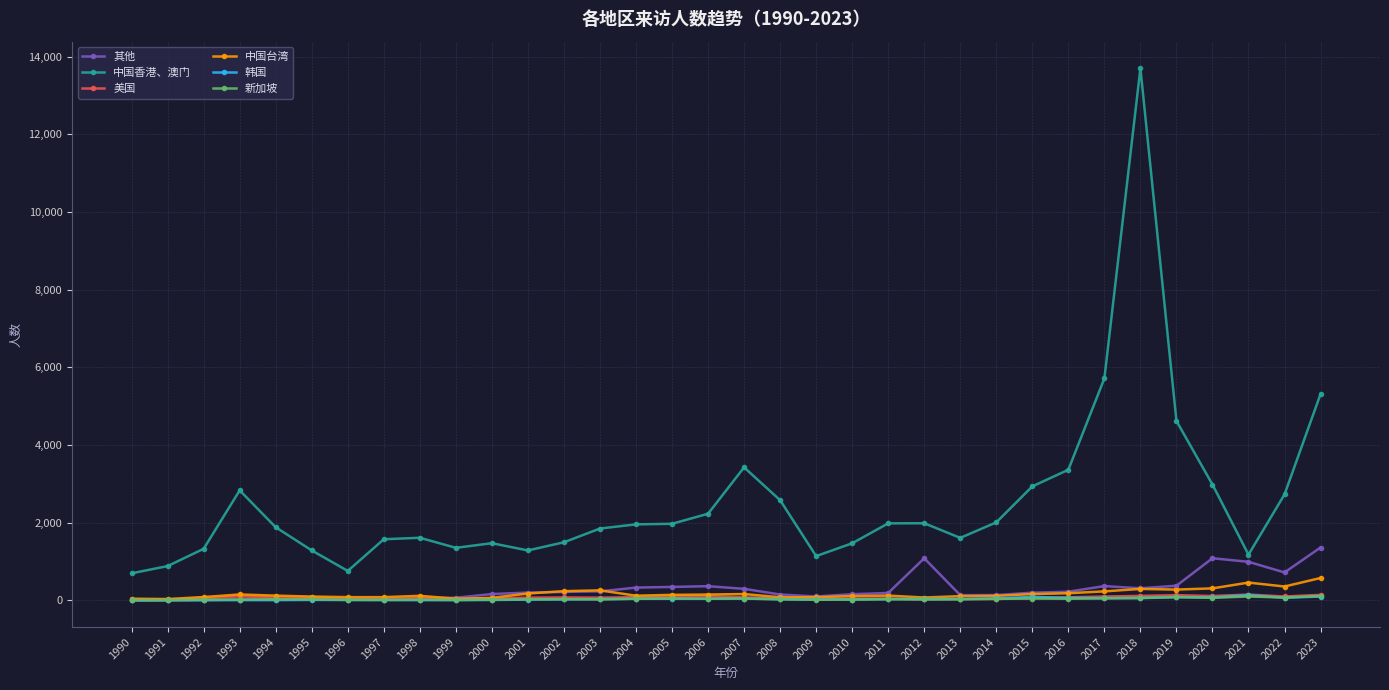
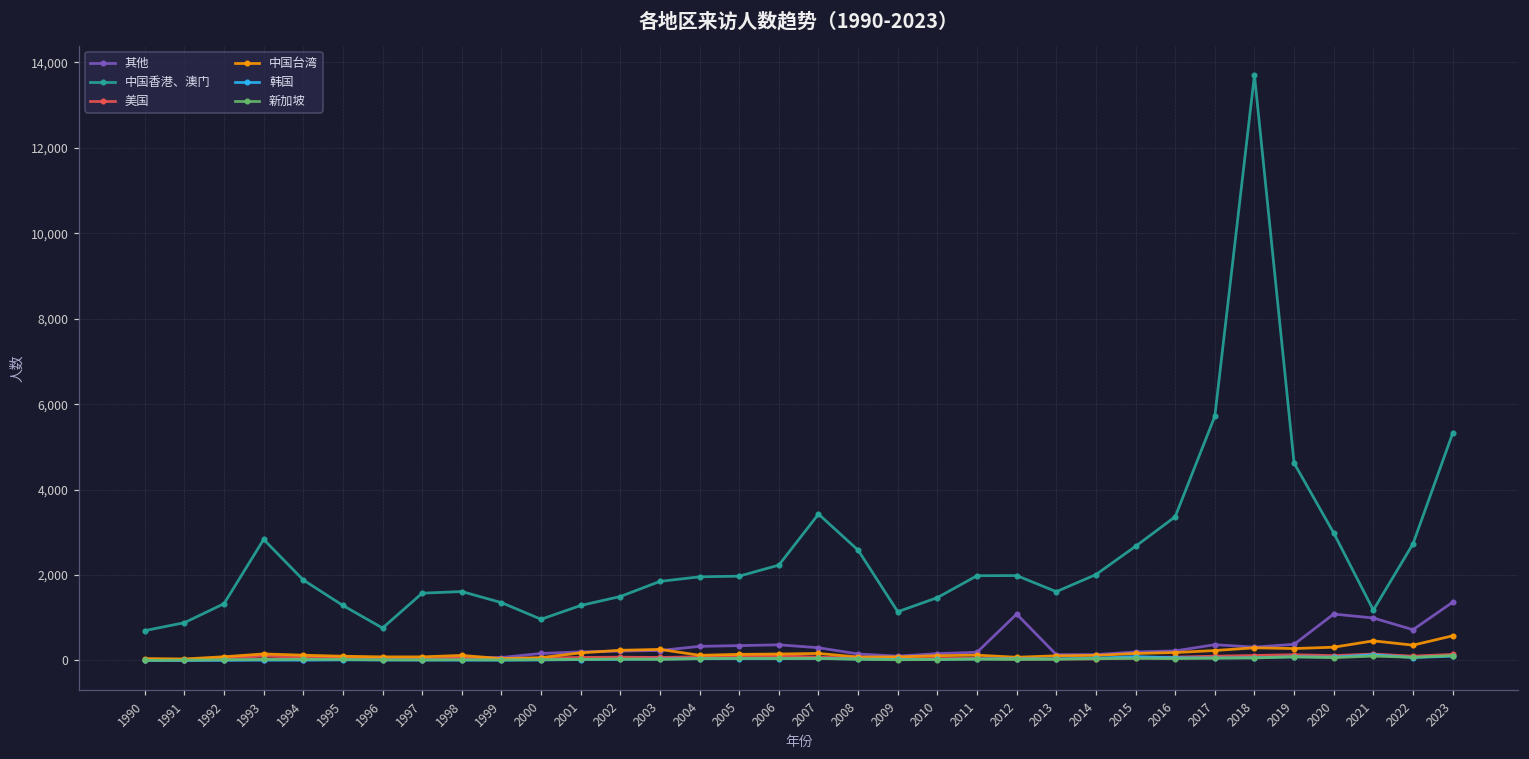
  {
    "其他": {
      "2000": "200",
      "2004": "300",
      "2005": "300",
      "2006": "400",
      "2007": "300",
      "2008": "200",
      "2011": "200",
      "2012": "1,100",
      "2017": "400",
      "2019": "400",
      "2020": "1,100",
      "2021": "1,000",
      "2022": "700",
      "2023": "1,400"
    },
    "中国香港、澳门": {
      "1990": "700",
      "1991": "900",
      "1992": "1,300",
      "1993": "2,800",
      "1994": "1,900",
      "1995": "1,300",
      "1996": "800",
      "1997": "1,600",
      "1998": "1,600",
      "1999": "1,400",
-     "2000": "1,500",
+     "2000": "1,000",
      "2001": "1,300",
      "2002": "1,500",
      "2003": "1,900",
      "2004": "2,000",
      "2005": "2,000",
      "2006": "2,200",
      "2007": "3,400",
      "2008": "2,600",
      "2009": "1,100",
      "2010": "1,500",
      "2011": "2,000",
      "2012": "2,000",
      "2013": "1,600",
      "2014": "2,000",
-     "2015": "2,900",
+     "2015": "2,700",
      "2016": "3,400",
      "2017": "5,700",
      "2018": "13,700",
      "2019": "4,600",
      "2020": "3,000",
      "2021": "1,200",
      "2022": "2,700",
      "2023": "5,300"
    },
    "中国台湾": {
      "2007": "200",
      "2011": "100",
      "2017": "200",
      "2019": "300",
      "2020": "300",
      "2021": "500",
      "2022": "400",
      "2023": "600"
    }
  }
